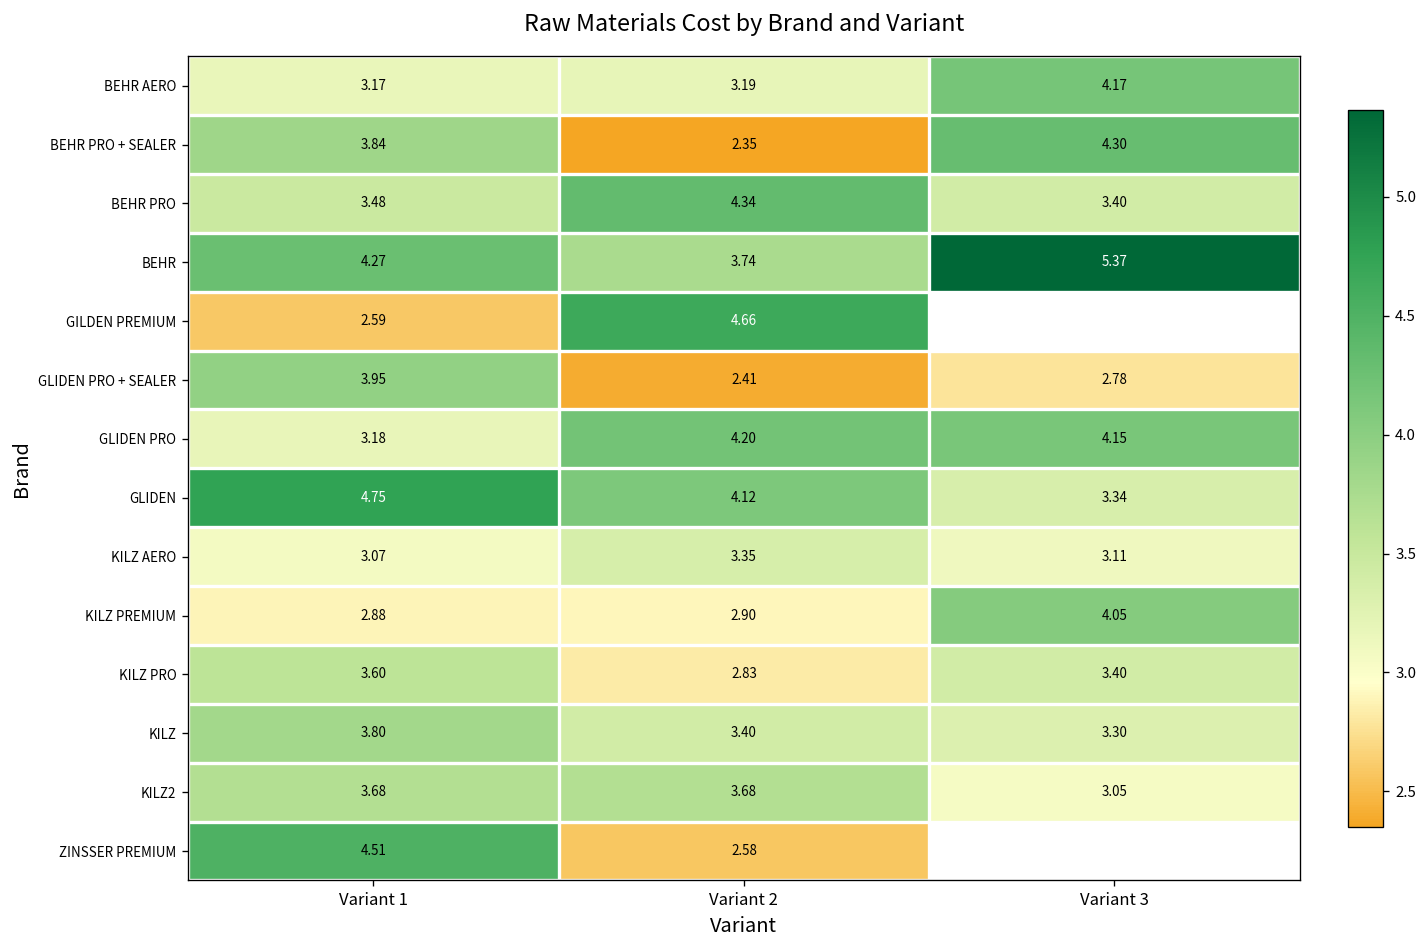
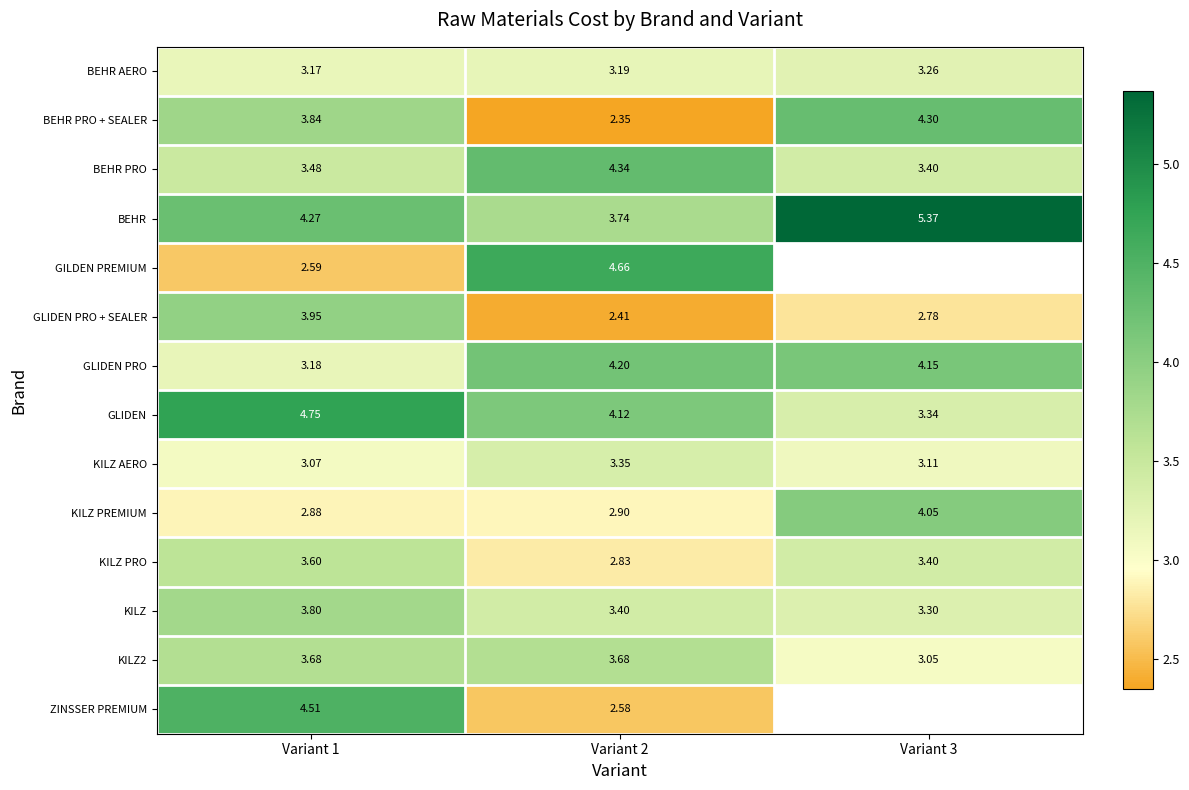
  {
    "BEHR AERO": {
      "Variant 1": 3.17,
      "Variant 2": 3.19,
-     "Variant 3": 4.17
+     "Variant 3": 3.26
    },
    "BEHR PRO + SEALER": {
      "Variant 1": 3.84,
      "Variant 2": 2.35,
      "Variant 3": 4.30
    },
    "BEHR PRO": {
      "Variant 1": 3.48,
      "Variant 2": 4.34,
      "Variant 3": 3.40
    },
    "BEHR": {
      "Variant 1": 4.27,
      "Variant 2": 3.74,
      "Variant 3": 5.37
    },
    "GILDEN PREMIUM": {
      "Variant 1": 2.59,
      "Variant 2": 4.66
    },
    "GLIDEN PRO + SEALER": {
      "Variant 1": 3.95,
      "Variant 2": 2.41,
      "Variant 3": 2.78
    },
    "GLIDEN PRO": {
      "Variant 1": 3.18,
      "Variant 2": 4.20,
      "Variant 3": 4.15
    },
    "GLIDEN": {
      "Variant 1": 4.75,
      "Variant 2": 4.12,
      "Variant 3": 3.34
    },
    "KILZ AERO": {
      "Variant 1": 3.07,
      "Variant 2": 3.35,
      "Variant 3": 3.11
    },
    "KILZ PREMIUM": {
      "Variant 1": 2.88,
      "Variant 2": 2.90,
      "Variant 3": 4.05
    },
    "KILZ PRO": {
      "Variant 1": 3.60,
      "Variant 2": 2.83,
      "Variant 3": 3.40
    },
    "KILZ": {
      "Variant 1": 3.80,
      "Variant 2": 3.40,
      "Variant 3": 3.30
    },
    "KILZ2": {
      "Variant 1": 3.68,
      "Variant 2": 3.68,
      "Variant 3": 3.05
    },
    "ZINSSER PREMIUM": {
      "Variant 1": 4.51,
      "Variant 2": 2.58
    }
  }
